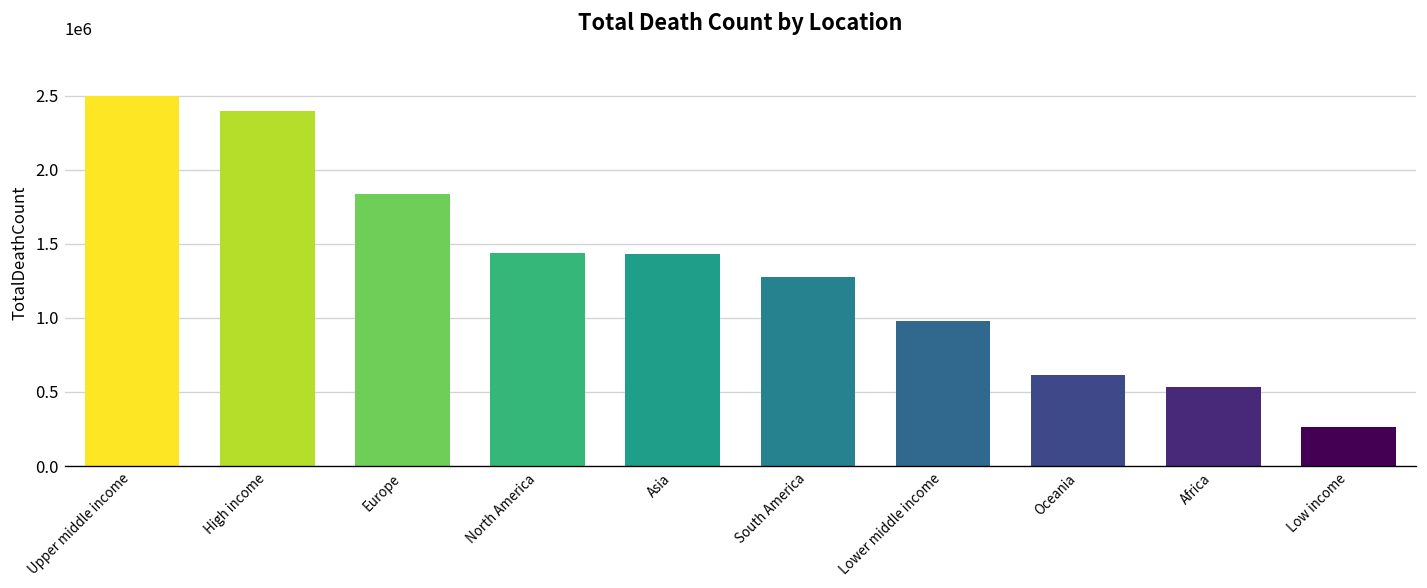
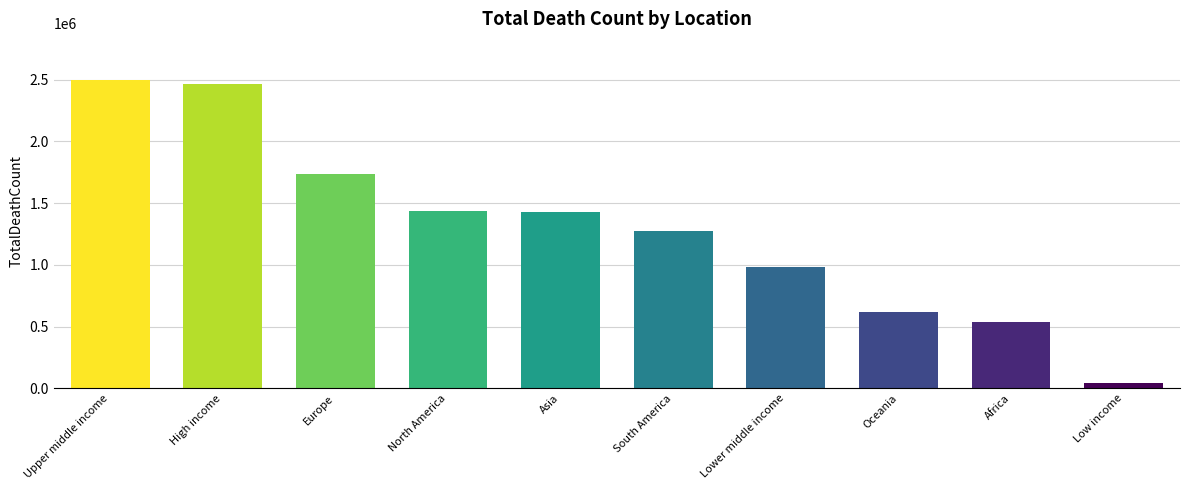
  {
    "Upper middle income": 2500000,
-   "High income": 2400000,
-   "Europe": 1840000,
+   "High income": 2460000,
+   "Europe": 1740000,
    "North America": 1440000,
    "Asia": 1430000,
    "South America": 1270000,
    "Lower middle income": 980000,
    "Oceania": 620000,
    "Africa": 540000,
-   "Low income": 270000
+   "Low income": 40000
  }
